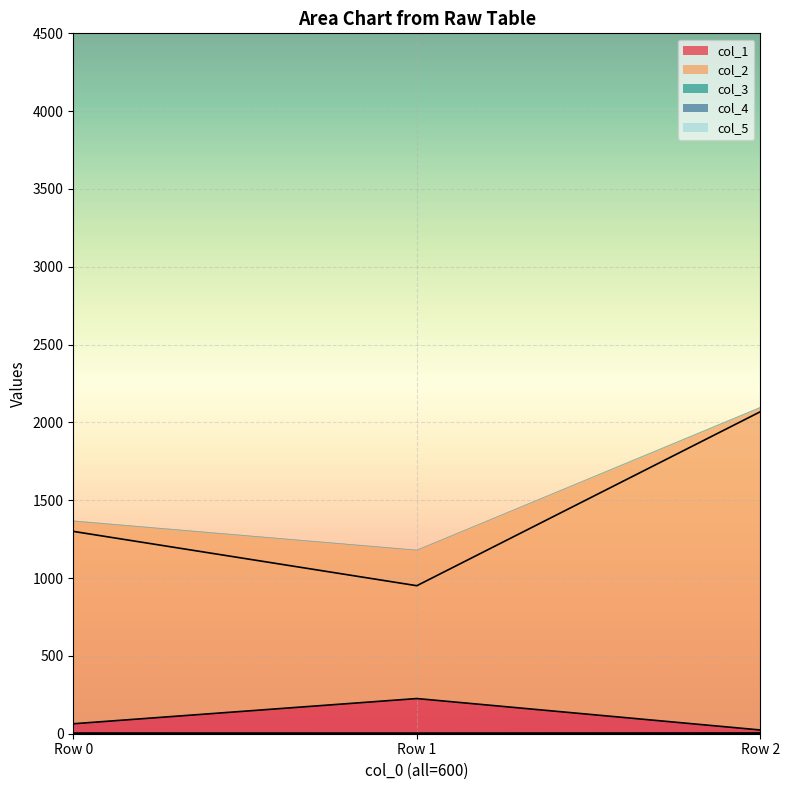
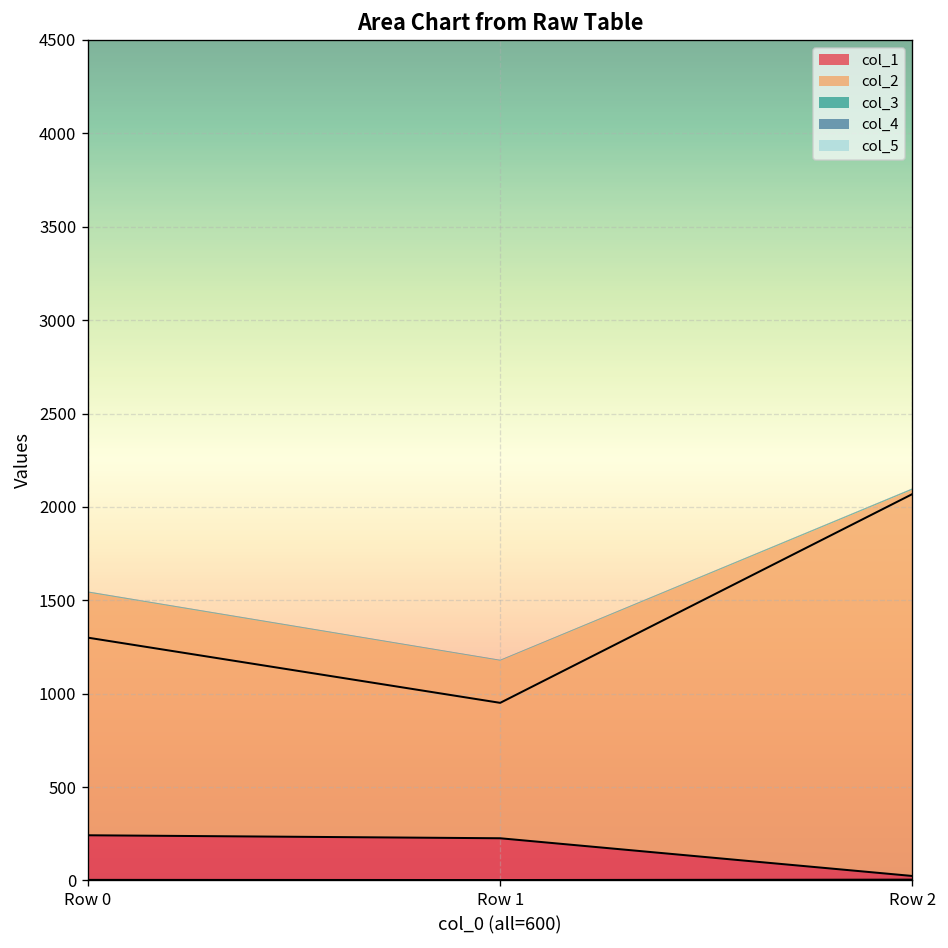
  {
    "col_1": {
-     "Row 0": 60,
+     "Row 0": 240,
      "Row 1": 230,
      "Row 2": 20
    }
  }
